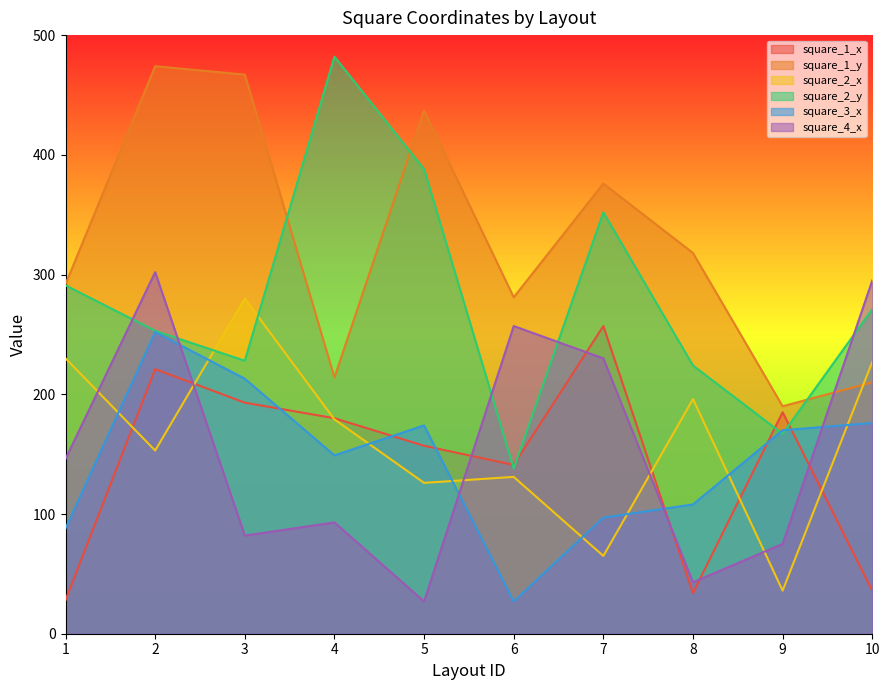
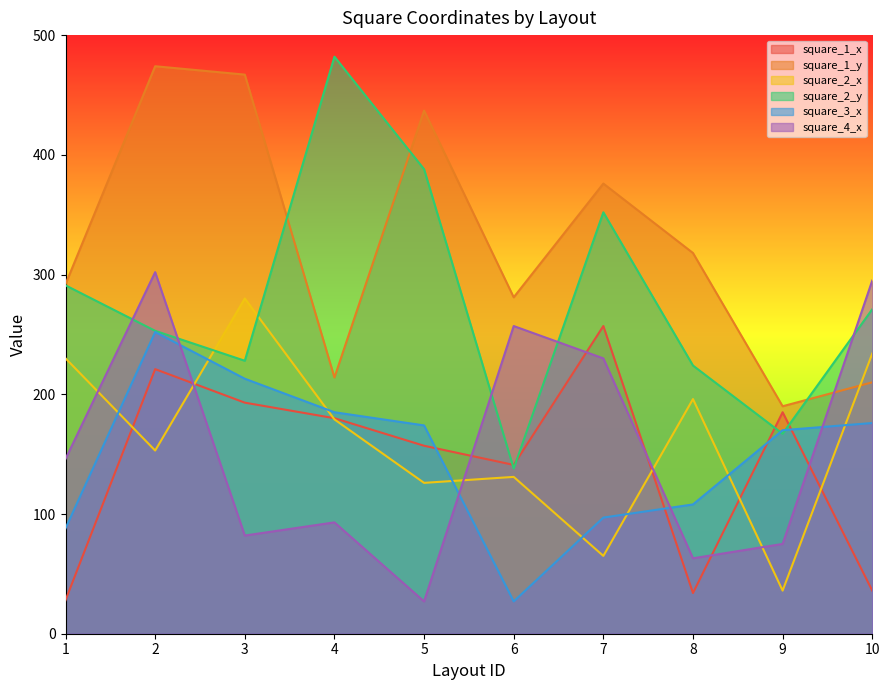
  {
    "square_2_x": {
      "1": 230,
      "2": 153,
      "3": 280,
      "5": 126,
      "6": 131,
      "7": 65,
      "8": 196,
      "9": 36,
-     "10": 227
+     "10": 234
    },
    "square_2_y": {
      "3": 228,
      "4": 482,
      "5": 388,
      "6": 138,
      "7": 352,
      "8": 224,
      "9": 167,
      "10": 271
    },
    "square_3_x": {
      "1": 88,
      "3": 213,
-     "4": 149,
+     "4": 185,
      "5": 174,
      "6": 27,
      "7": 97,
      "8": 108,
      "9": 170,
      "10": 176
    },
    "square_4_x": {
      "1": 146,
      "2": 302,
      "3": 82,
      "4": 93,
      "5": 27,
      "6": 257,
      "7": 230,
-     "8": 43,
+     "8": 63,
      "9": 75,
      "10": 295
    }
  }
